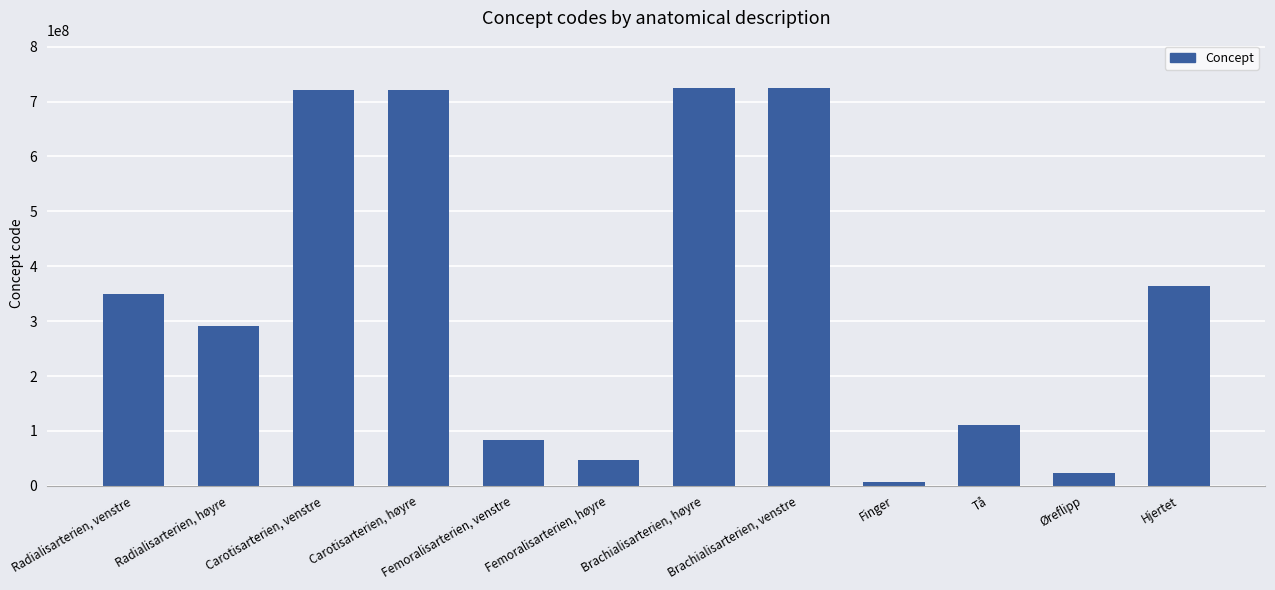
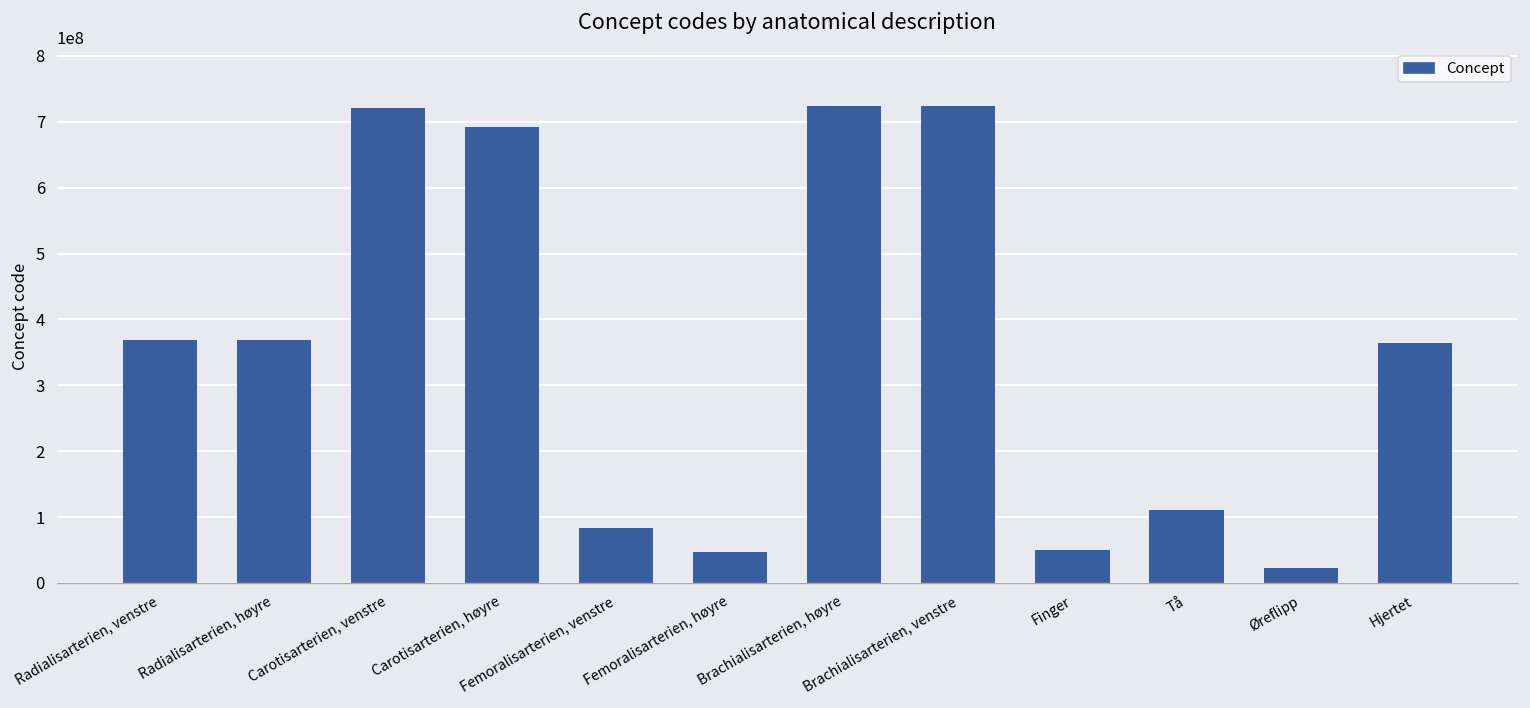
  {
-   "Radialisarterien, venstre": 350000000,
-   "Radialisarterien, høyre": 290000000,
+   "Radialisarterien, venstre": 370000000,
+   "Radialisarterien, høyre": 370000000,
    "Carotisarterien, venstre": 720000000,
-   "Carotisarterien, høyre": 720000000,
+   "Carotisarterien, høyre": 690000000,
    "Femoralisarterien, venstre": 80000000,
    "Femoralisarterien, høyre": 50000000,
    "Brachialisarterien, høyre": 720000000,
    "Brachialisarterien, venstre": 720000000,
-   "Finger": 10000000,
+   "Finger": 50000000,
    "Tå": 110000000,
    "Øreflipp": 20000000,
    "Hjertet": 360000000
  }
